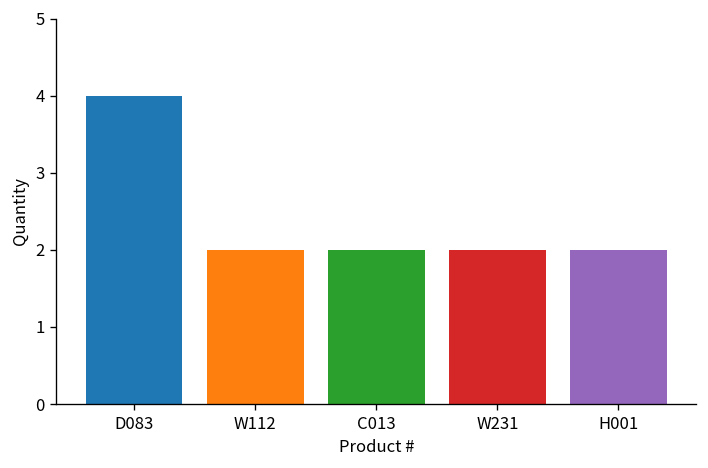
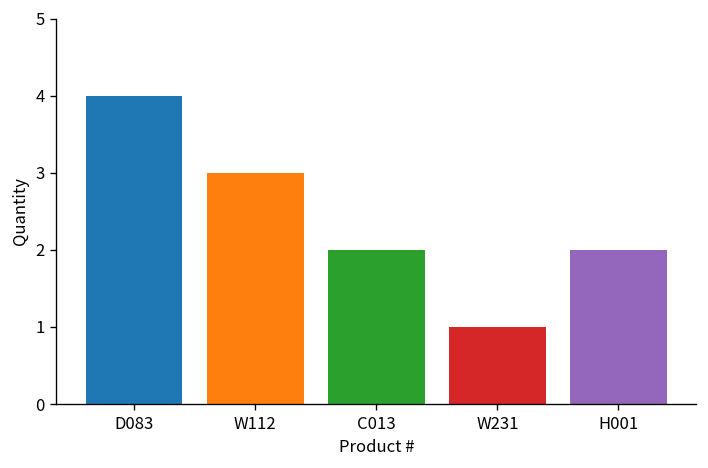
  {
    "D083": 4,
-   "W112": 2,
+   "W112": 3,
    "C013": 2,
-   "W231": 2,
+   "W231": 1,
    "H001": 2
  }
